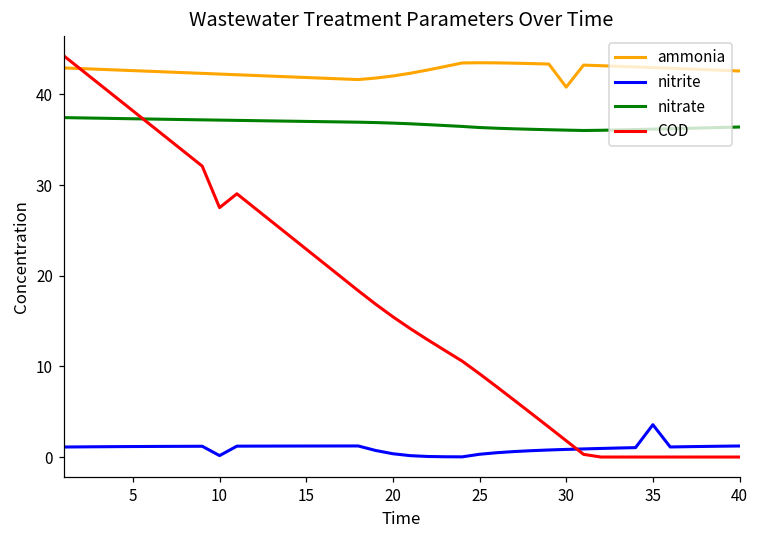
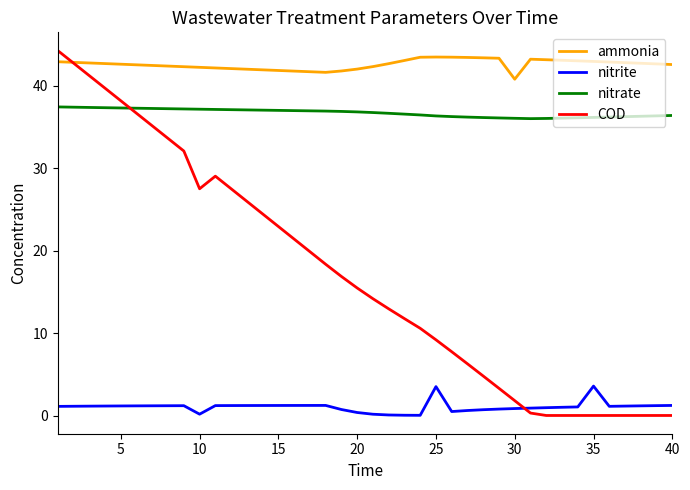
  {
    "ammonia": {
      "5": 43,
      "10": 42,
      "15": 42,
      "20": 42,
      "25": 43,
      "30": 41,
      "40": 43
    },
    "nitrite": {
      "5": 1,
      "10": 0,
      "15": 1,
      "20": 0,
-     "25": 0,
+     "25": 4,
      "30": 1,
      "35": 4,
      "40": 1
    },
    "nitrate": {
      "5": 37,
      "10": 37,
      "15": 37,
      "20": 37,
      "25": 36,
      "30": 36,
      "40": 36
    },
    "COD": {
      "5": 38,
      "10": 28,
      "15": 23,
      "20": 15,
      "25": 9,
      "30": 2,
      "35": 0,
      "40": 0
    }
  }
